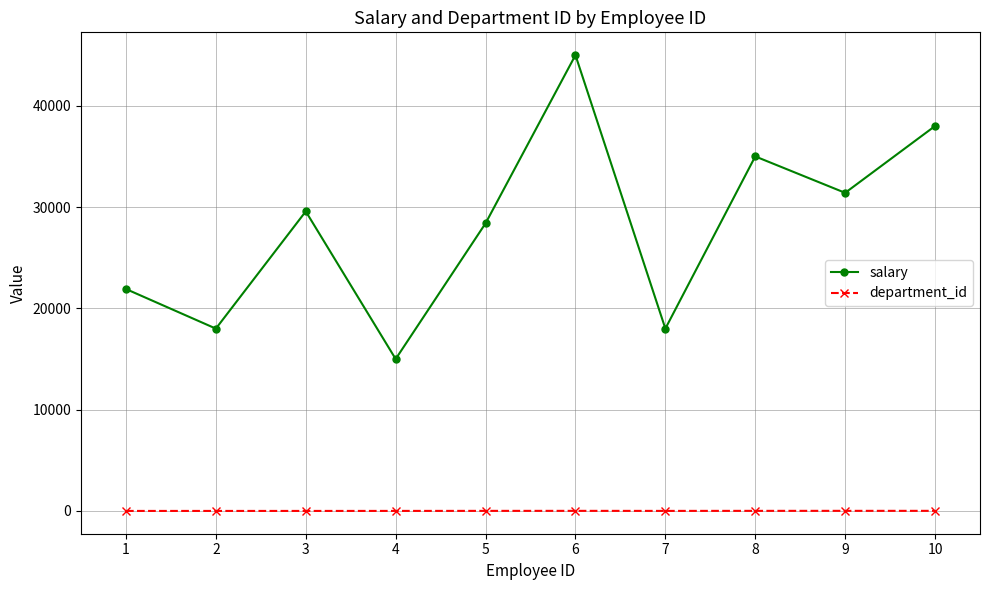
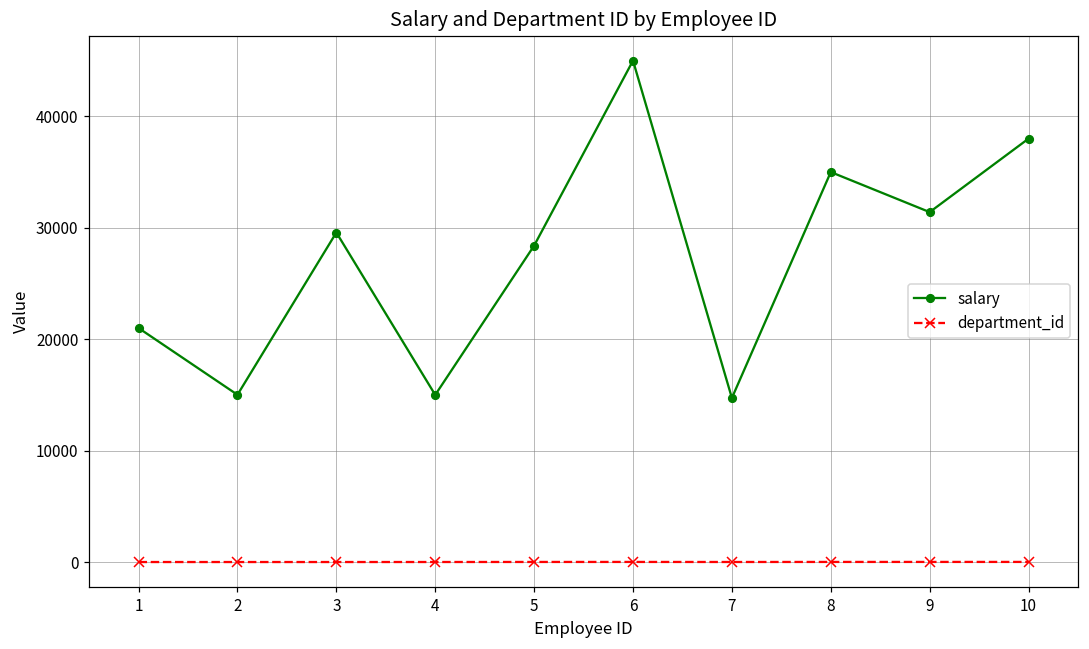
  {
    "salary": {
-     "1": 21900,
-     "2": 18000,
+     "1": 21000,
+     "2": 15000,
      "3": 29600,
      "4": 15000,
      "5": 28400,
      "6": 45000,
-     "7": 18000,
+     "7": 14700,
      "8": 35000,
      "9": 31400,
      "10": 38000
    },
    "department_id": {
      "1": 0,
      "2": 0,
      "3": 0,
      "4": 0,
      "5": 0,
      "6": 0,
      "7": 0,
      "8": 0,
      "9": 0,
      "10": 0
    }
  }
